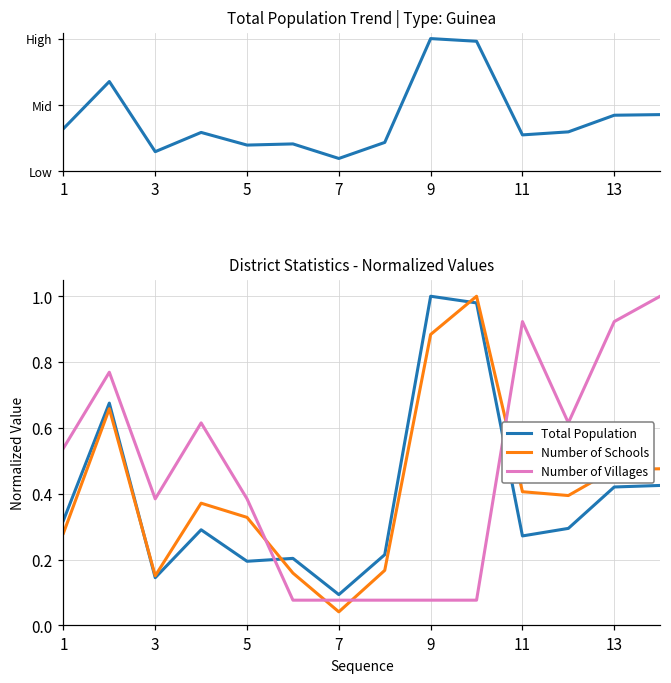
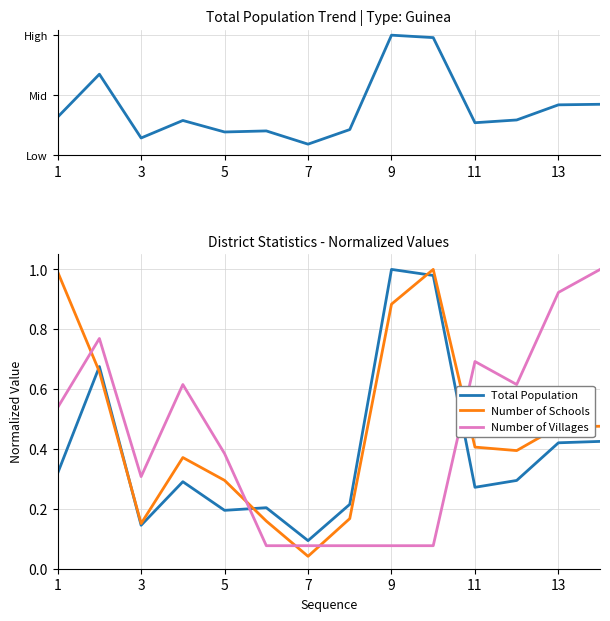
  {
    "District Statistics - Normalized Values": {
      "Total Population": {
        "1": 0.32,
        "5": 0.20,
        "7": 0.09,
        "9": 1.00,
        "11": 0.27,
        "13": 0.42
      },
      "Number of Schools": {
-       "1": 0.28,
-       "5": 0.33,
+       "1": 0.99,
+       "5": 0.30,
        "7": 0.04,
        "9": 0.88,
        "11": 0.41
      },
      "Number of Villages": {
        "1": 0.54,
-       "3": 0.38,
+       "3": 0.31,
        "5": 0.38,
        "7": 0.08,
        "9": 0.08,
-       "11": 0.92,
+       "11": 0.69,
        "13": 0.92
      }
    }
  }
